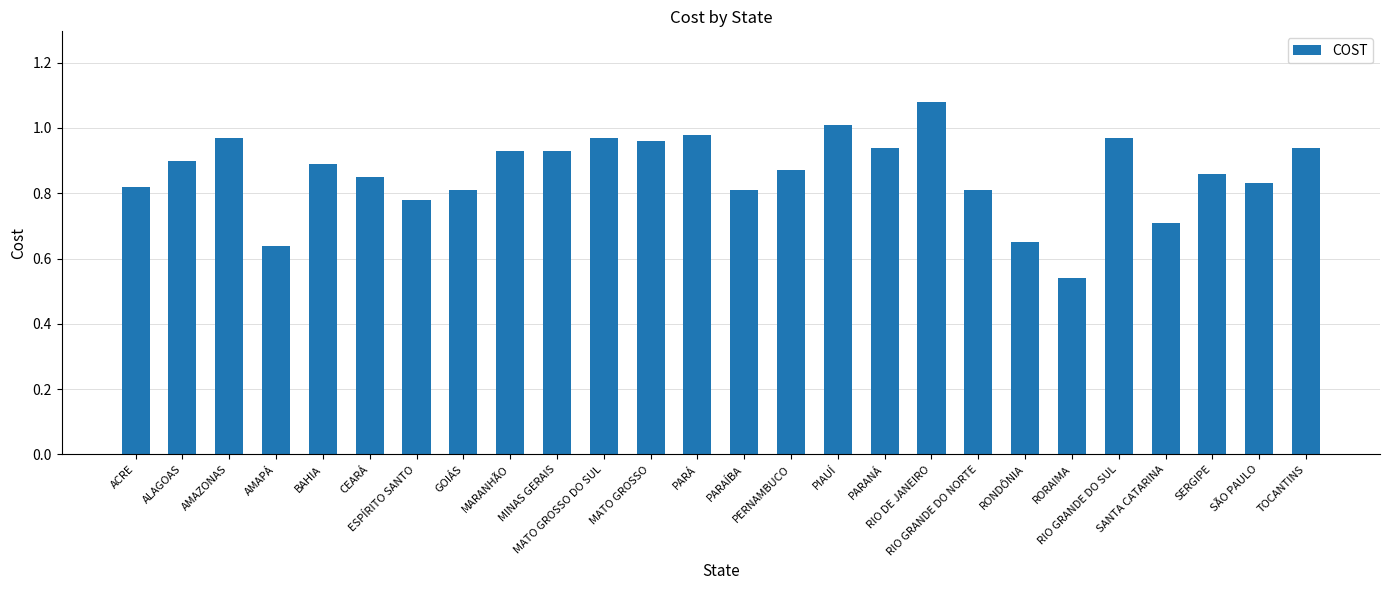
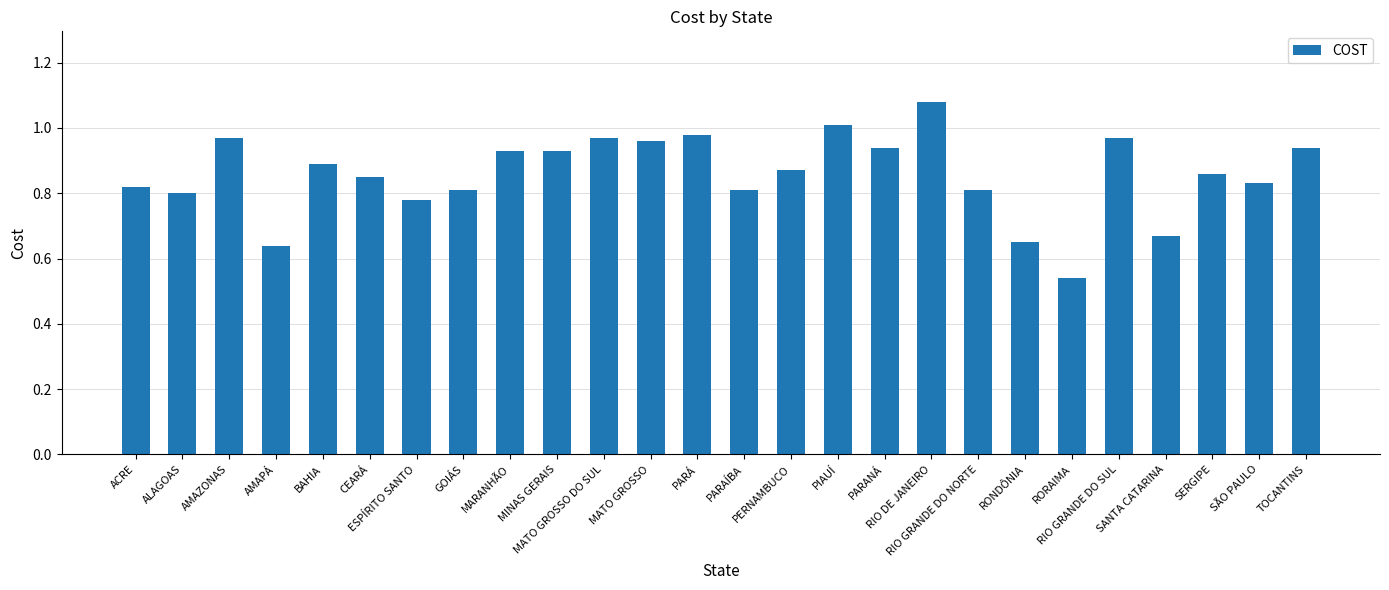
  {
    "ACRE": 0.82,
-   "ALAGOAS": 0.9,
+   "ALAGOAS": 0.8,
    "AMAZONAS": 0.97,
    "AMAPÁ": 0.64,
    "BAHIA": 0.89,
    "CEARÁ": 0.85,
    "ESPÍRITO SANTO": 0.78,
    "GOIÁS": 0.81,
    "MARANHÃO": 0.93,
    "MINAS GERAIS": 0.93,
    "MATO GROSSO DO SUL": 0.97,
    "MATO GROSSO": 0.96,
    "PARÁ": 0.98,
    "PARAÍBA": 0.81,
    "PERNAMBUCO": 0.87,
    "PIAUÍ": 1.01,
    "PARANÁ": 0.94,
    "RIO DE JANEIRO": 1.08,
    "RIO GRANDE DO NORTE": 0.81,
    "RONDÔNIA": 0.65,
    "RORAIMA": 0.54,
    "RIO GRANDE DO SUL": 0.97,
-   "SANTA CATARINA": 0.71,
+   "SANTA CATARINA": 0.67,
    "SERGIPE": 0.86,
    "SÃO PAULO": 0.83,
    "TOCANTINS": 0.94
  }
